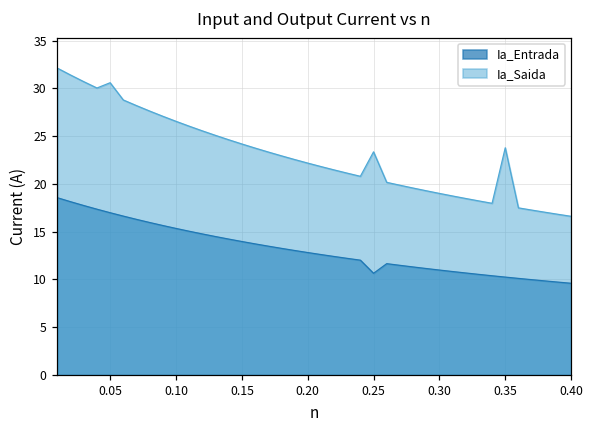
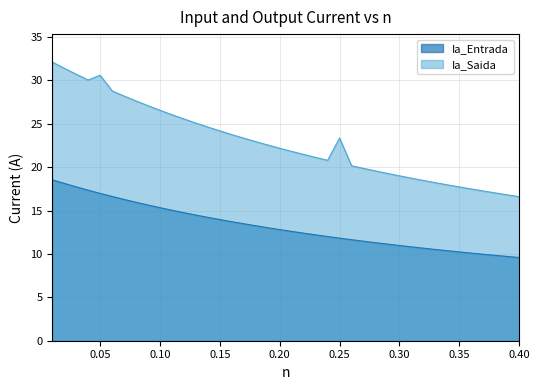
  {
    "Ia_Entrada": {
      "0.05": 17,
      "0.10": 15,
      "0.15": 14,
      "0.20": 13,
-     "0.25": 11,
+     "0.25": 12,
      "0.30": 11,
      "0.35": 10,
      "0.40": 10
    },
    "Ia_Saida": {
      "0.05": 31,
      "0.10": 27,
      "0.15": 24,
      "0.20": 22,
      "0.25": 23,
      "0.30": 19,
-     "0.35": 24,
+     "0.35": 18,
      "0.40": 17
    }
  }
